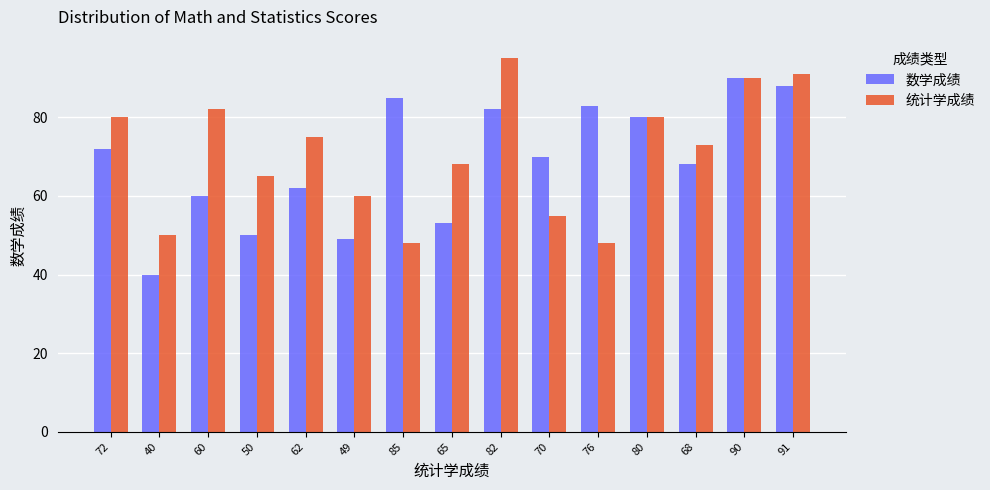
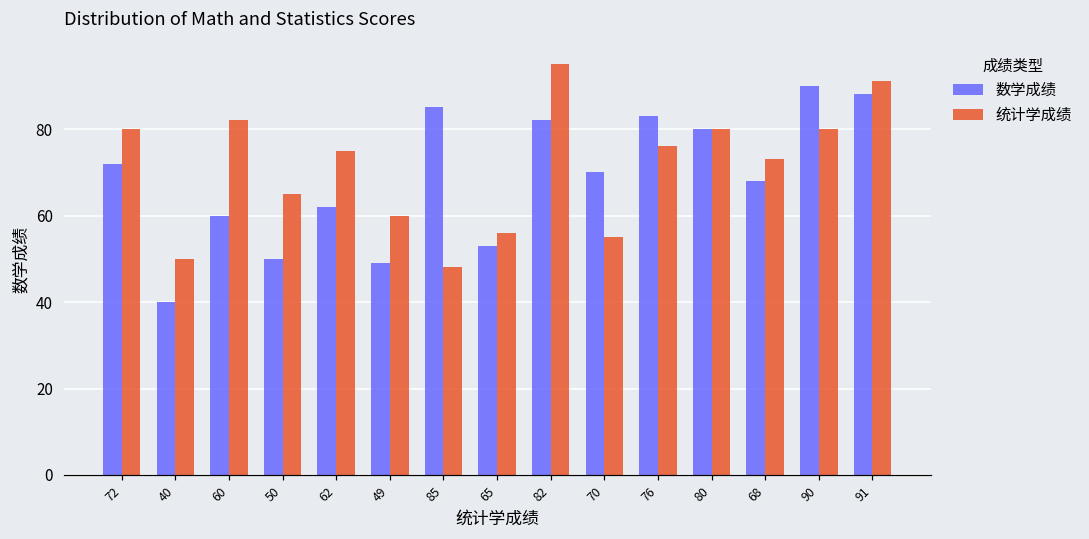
  {
    "数学成绩": {
      "72": 72,
      "40": 40,
      "60": 60,
      "50": 50,
      "62": 62,
      "49": 49,
      "85": 85,
      "65": 53,
      "82": 82,
      "70": 70,
      "76": 83,
      "80": 80,
      "68": 68,
      "90": 90,
      "91": 88
    },
    "统计学成绩": {
      "72": 80,
      "40": 50,
      "60": 82,
      "50": 65,
      "62": 75,
      "49": 60,
      "85": 48,
-     "65": 68,
+     "65": 56,
      "82": 95,
      "70": 55,
-     "76": 48,
+     "76": 76,
      "80": 80,
      "68": 73,
-     "90": 90,
+     "90": 80,
      "91": 91
    }
  }
